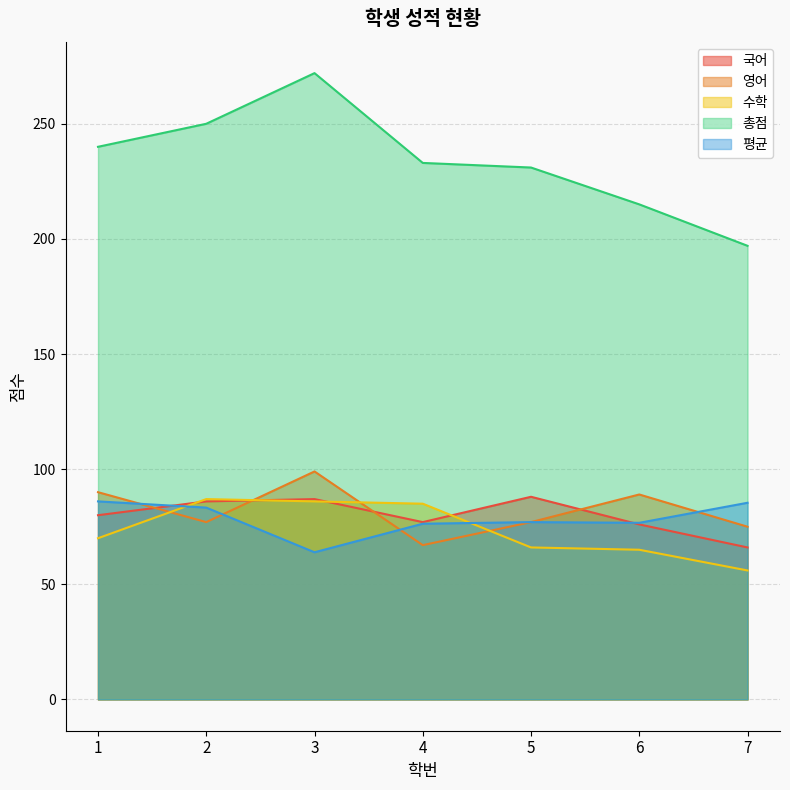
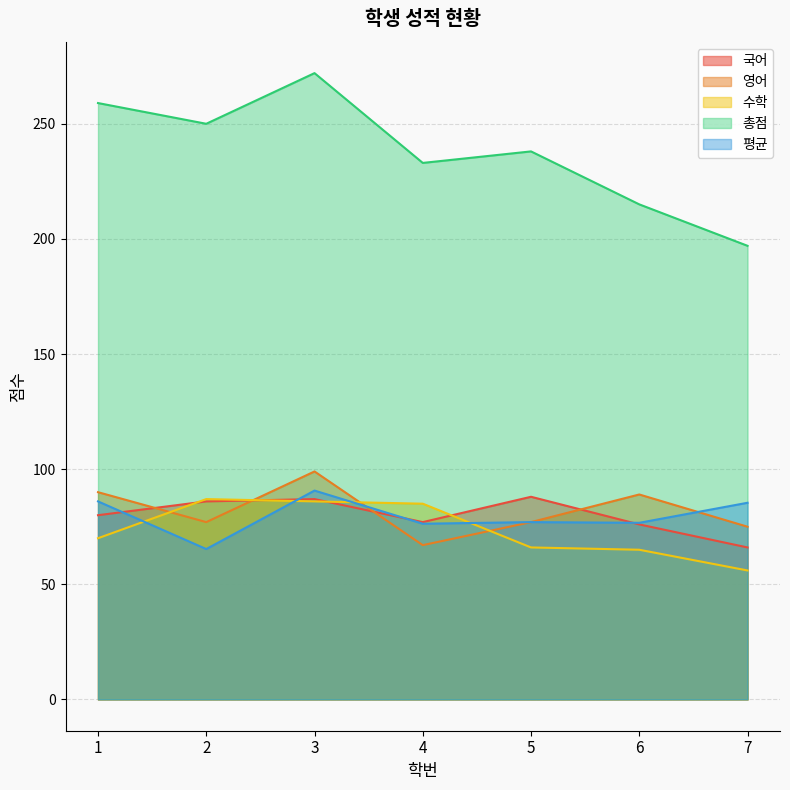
  {
    "총점": {
-     "1": 240,
+     "1": 259,
      "2": 250,
      "3": 272,
      "4": 233,
-     "5": 231,
+     "5": 238,
      "6": 215,
      "7": 197
    },
    "평균": {
      "1": 86,
-     "2": 83,
-     "3": 64,
+     "2": 65,
+     "3": 91,
      "7": 85
    }
  }
